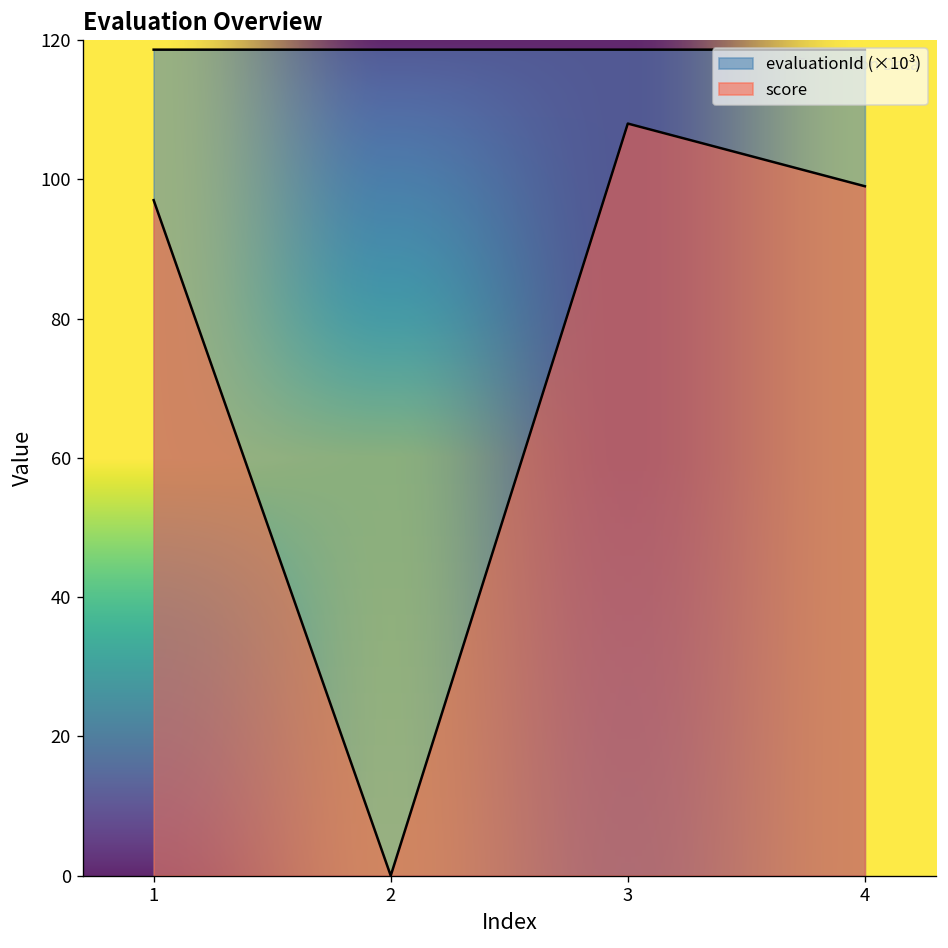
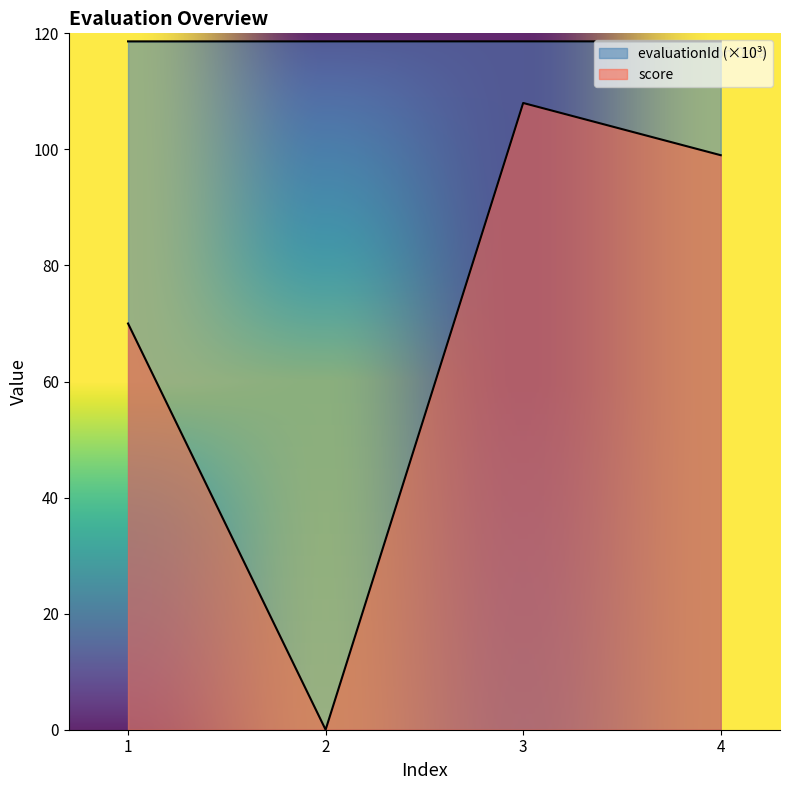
  {
    "evaluationId (×10³)": {
      "1": 119,
      "2": 119,
      "3": 119
    },
    "score": {
-     "1": 97,
+     "1": 70,
      "2": 0,
      "3": 108,
      "4": 99
    }
  }
